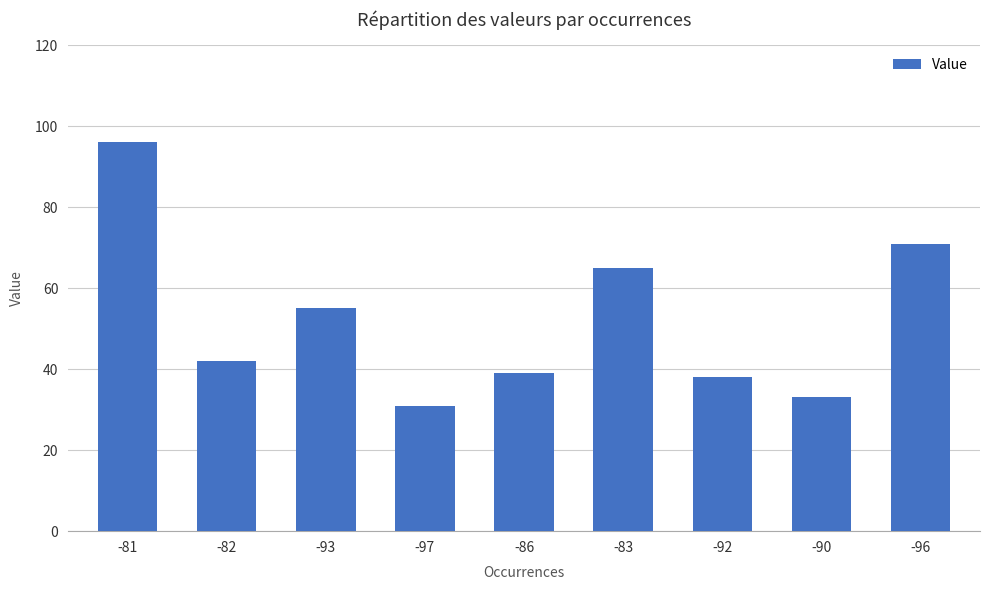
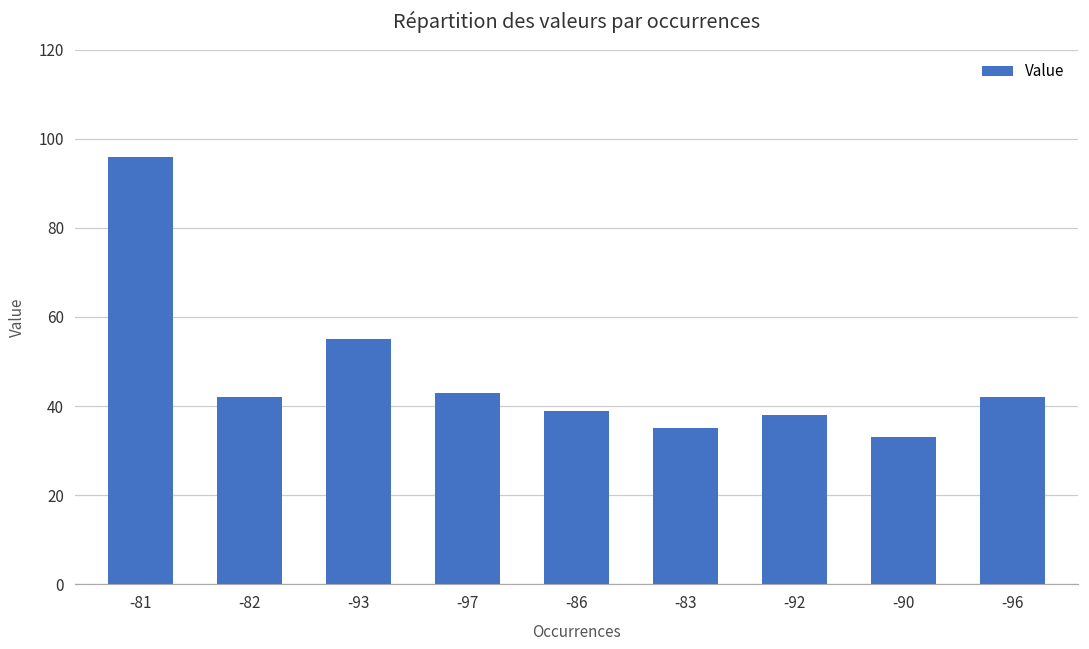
  {
    "-81": 96,
    "-82": 42,
    "-93": 55,
-   "-97": 31,
+   "-97": 43,
    "-86": 39,
-   "-83": 65,
+   "-83": 35,
    "-92": 38,
    "-90": 33,
-   "-96": 71
+   "-96": 42
  }
